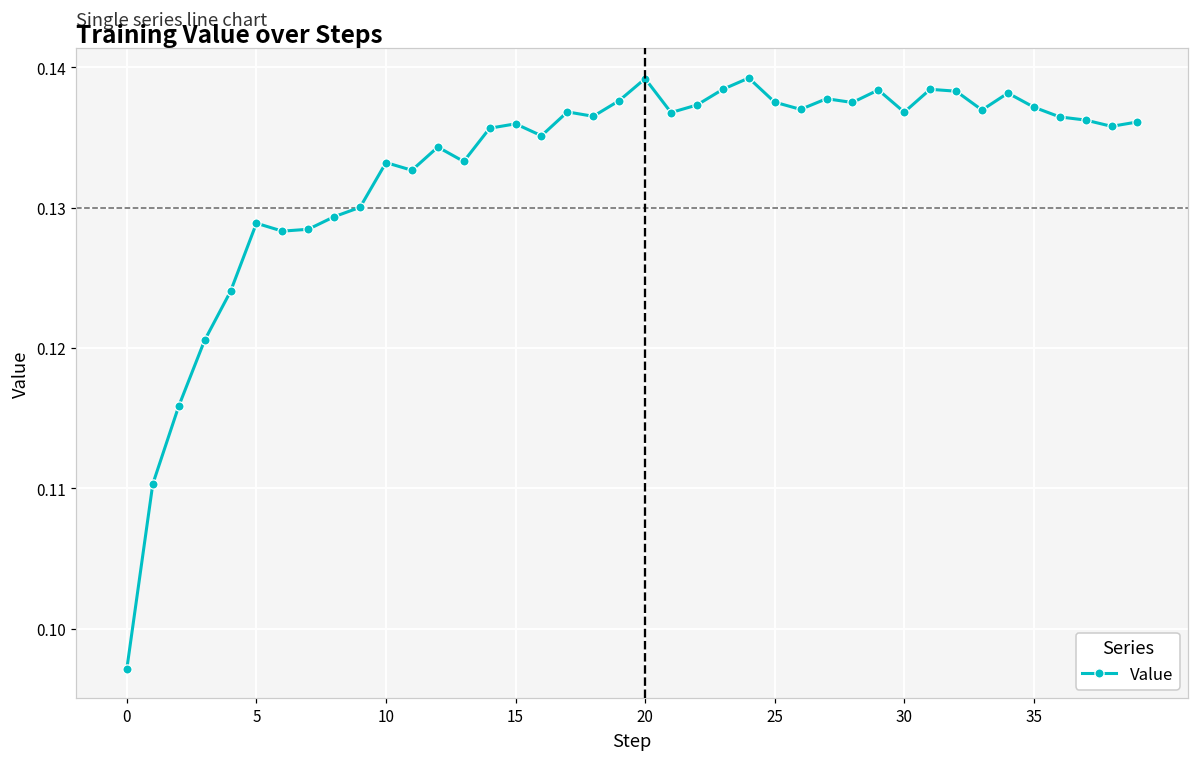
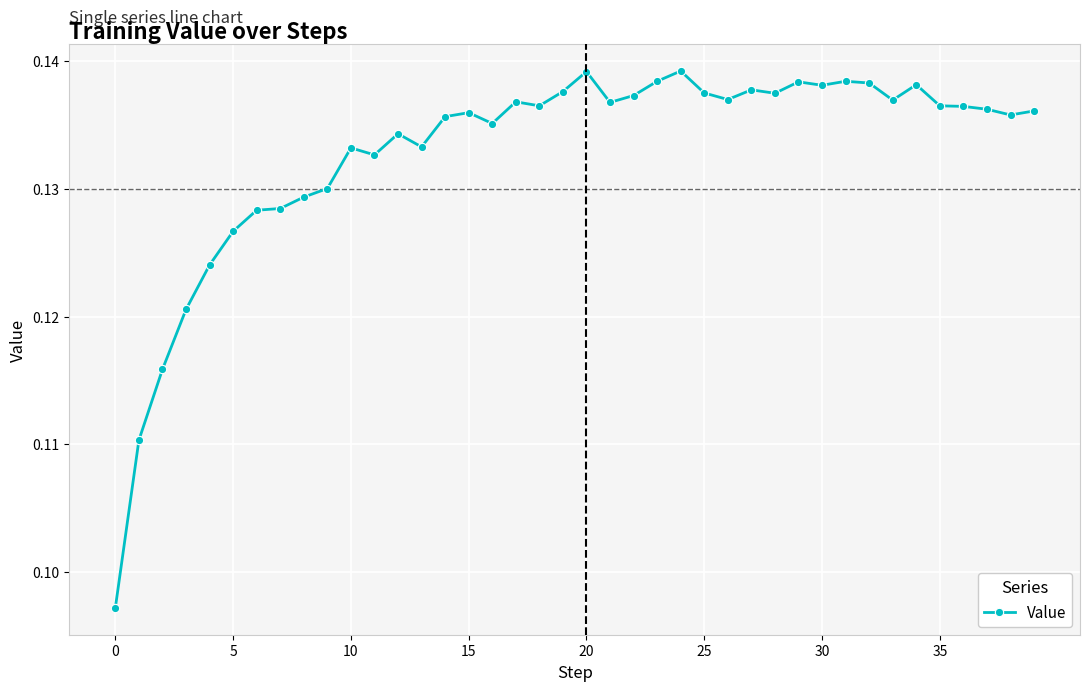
  {
    "0": 0.0972,
-   "5": 0.1289,
+   "5": 0.1267,
    "10": 0.1332,
    "15": 0.1360,
    "20": 0.1392,
    "25": 0.1375,
-   "30": 0.1368,
-   "35": 0.1372
+   "30": 0.1381,
+   "35": 0.1365
  }
